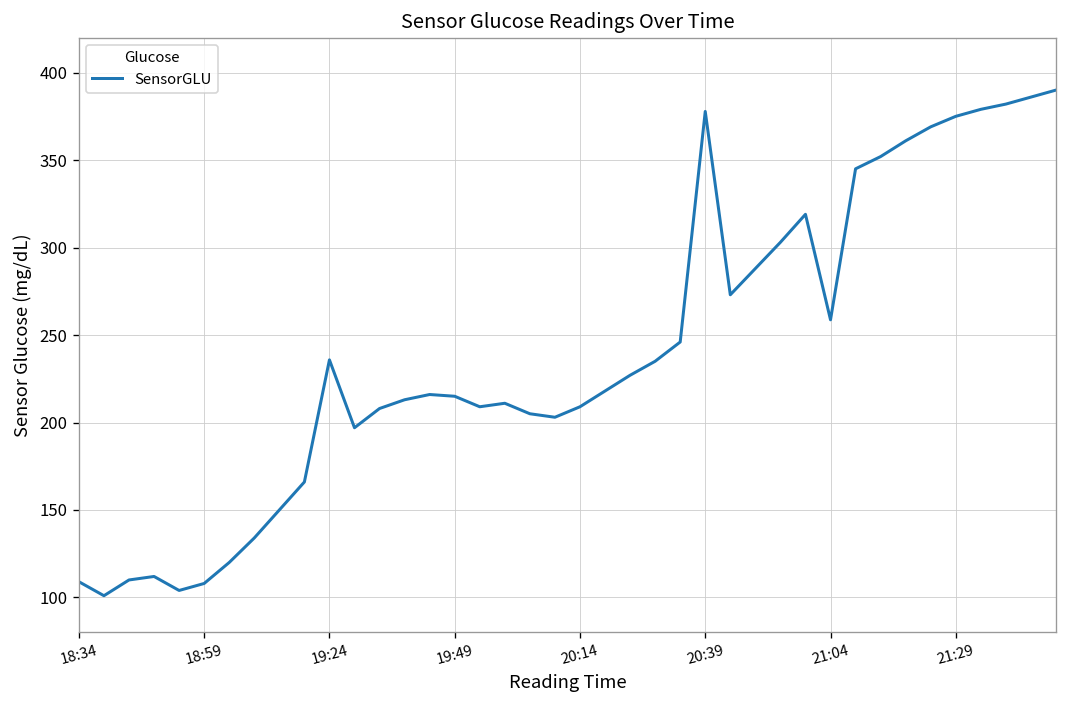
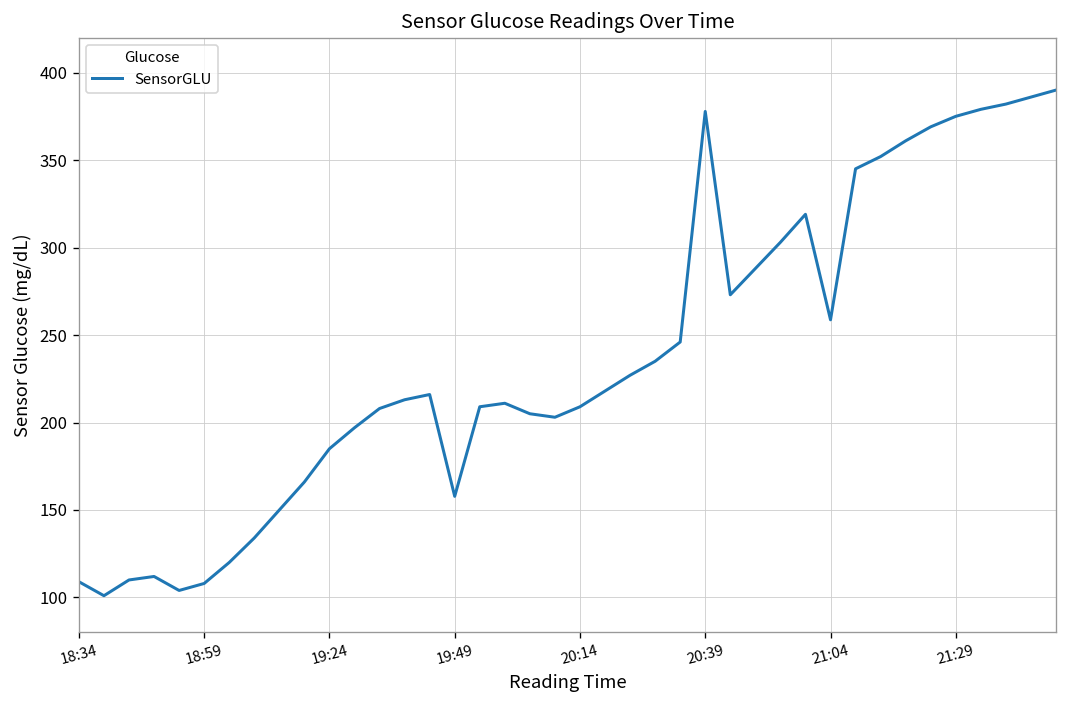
  {
    "18:34": 109,
    "18:59": 108,
-   "19:24": 236,
-   "19:49": 215,
+   "19:24": 185,
+   "19:49": 158,
    "20:14": 209,
    "20:39": 378,
    "21:04": 259,
    "21:29": 375
  }
